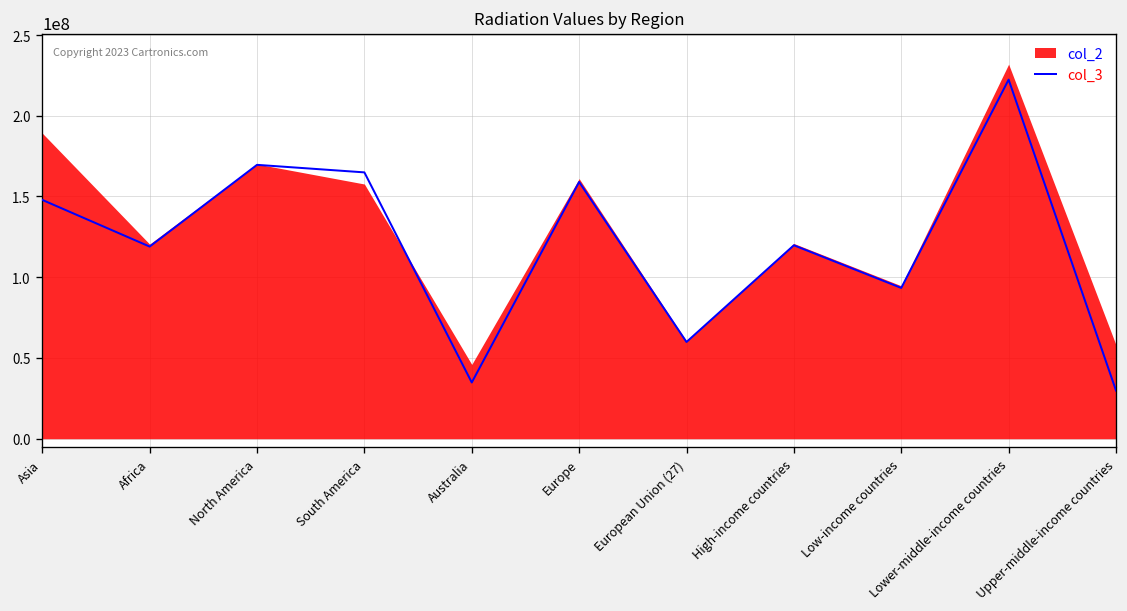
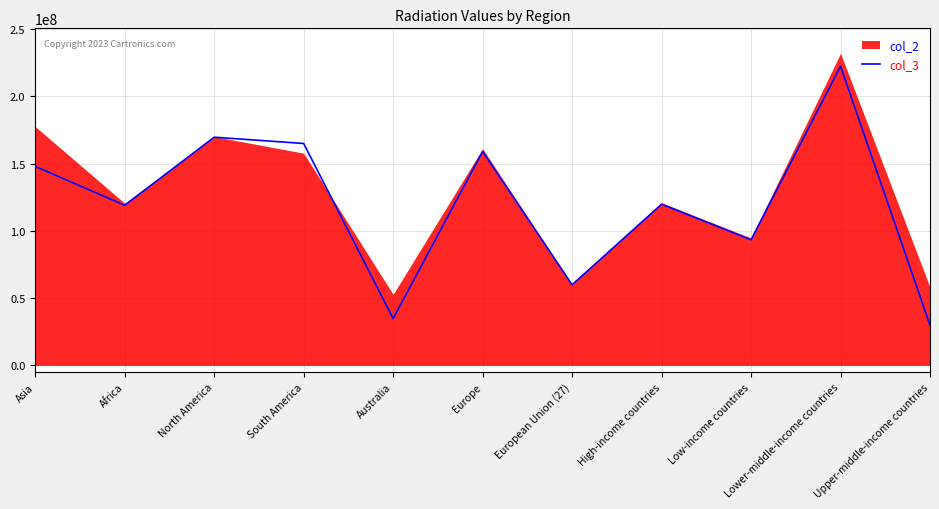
  {
    "col_2": {
-     "Asia": 189000000,
+     "Asia": 178000000,
      "South America": 158000000,
-     "Australia": 46000000,
+     "Australia": 53000000,
      "Europe": 161000000,
      "Lower-middle-income countries": 232000000,
      "Upper-middle-income countries": 58000000
    },
    "col_3": {
      "Asia": 148000000,
      "South America": 165000000,
      "Australia": 35000000,
      "Europe": 159000000,
      "Lower-middle-income countries": 222000000,
      "Upper-middle-income countries": 30000000
    }
  }
